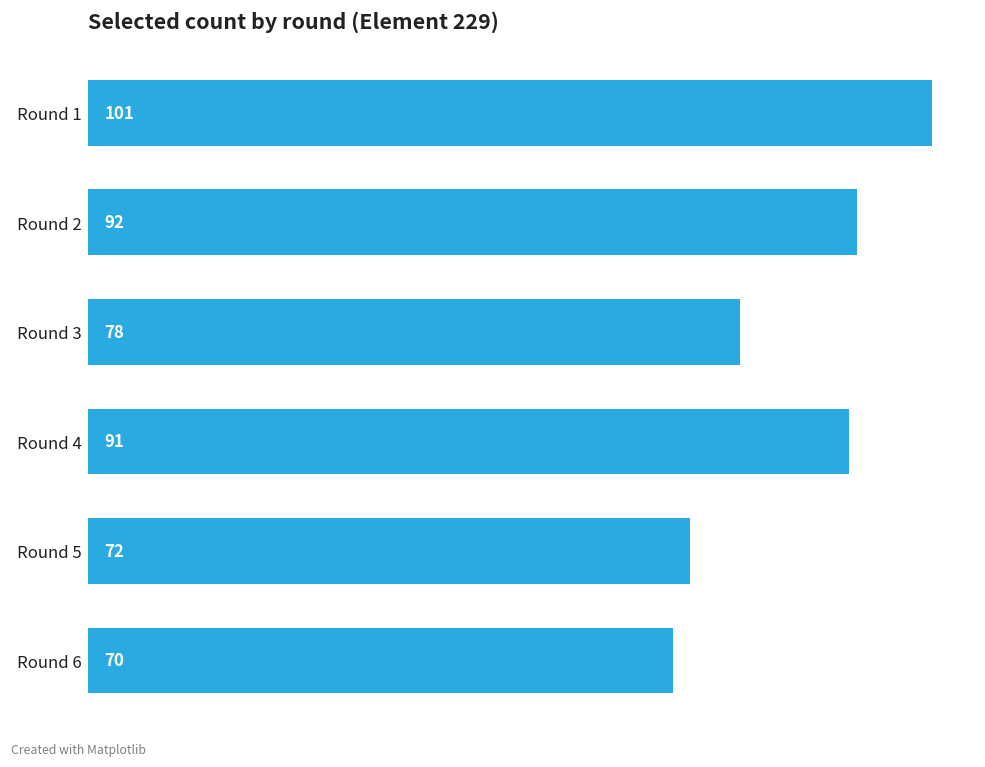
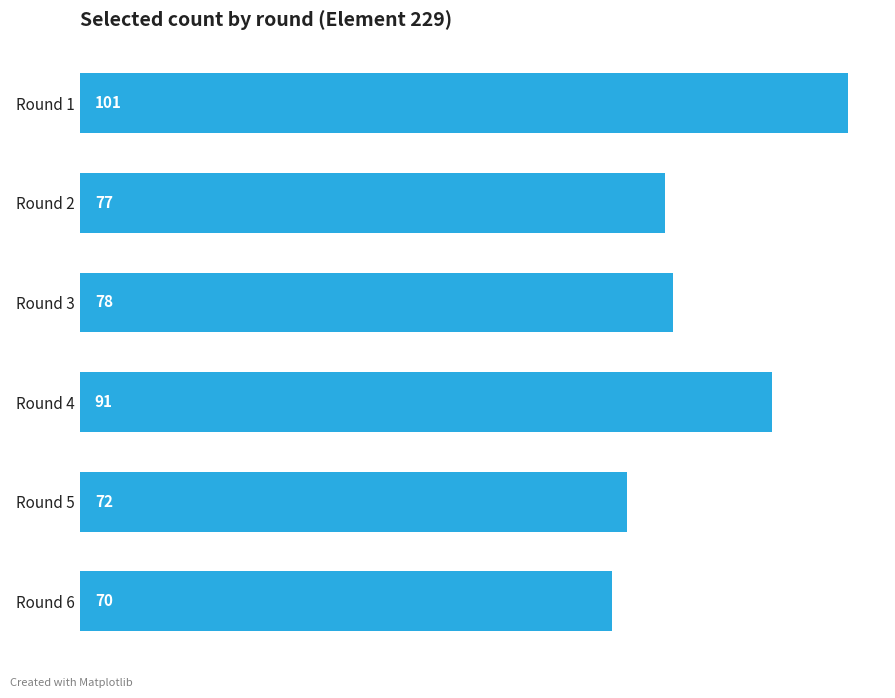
  {
    "Round 1": 101,
-   "Round 2": 92,
+   "Round 2": 77,
    "Round 3": 78,
    "Round 4": 91,
    "Round 5": 72,
    "Round 6": 70
  }
